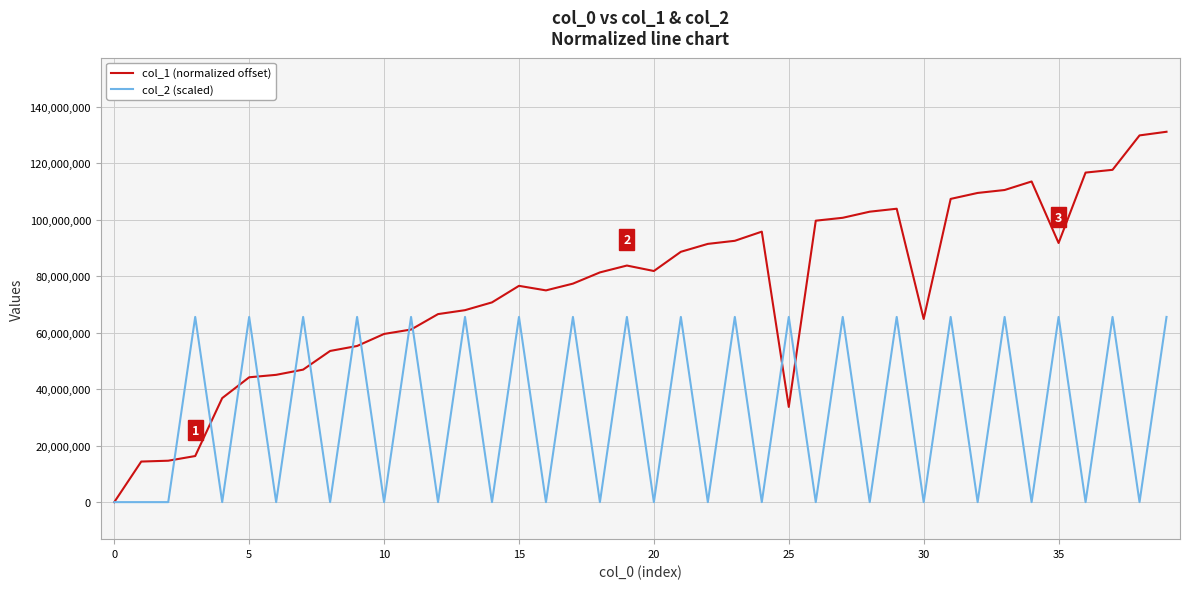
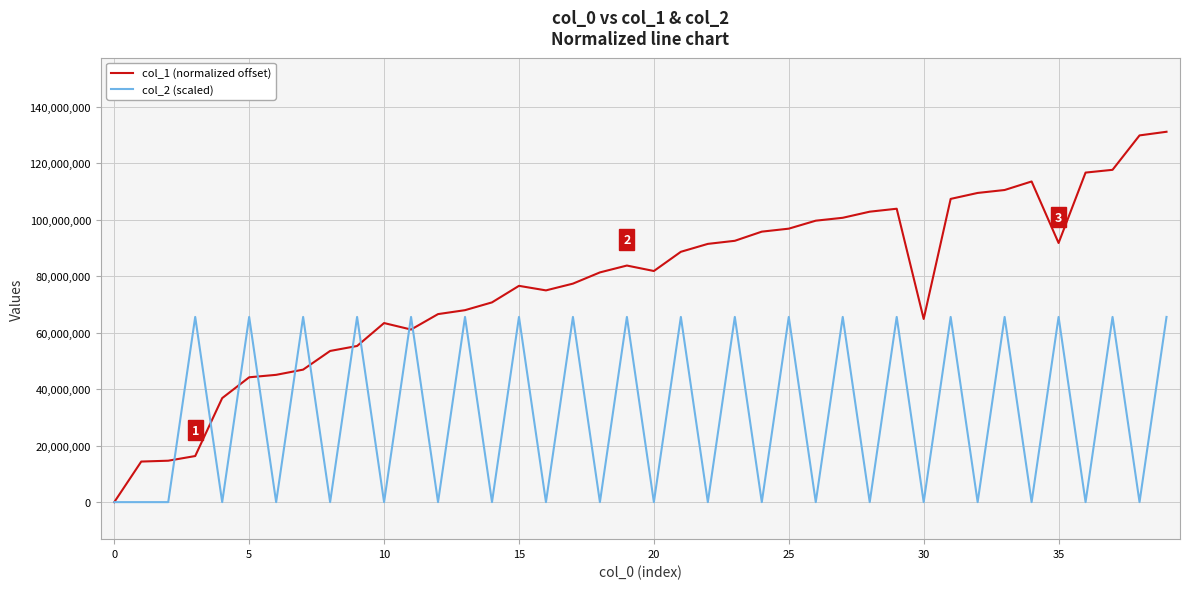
  {
    "col_1 (normalized offset)": {
      "5": "44,000,000",
-     "10": "60,000,000",
+     "10": "63,000,000",
      "15": "77,000,000",
      "20": "82,000,000",
-     "25": "34,000,000",
+     "25": "97,000,000",
      "30": "65,000,000"
    },
    "col_2 (scaled)": {
      "5": "66,000,000",
      "10": "0",
      "15": "66,000,000",
      "20": "0",
      "25": "66,000,000",
      "30": "0",
      "35": "66,000,000"
    }
  }
